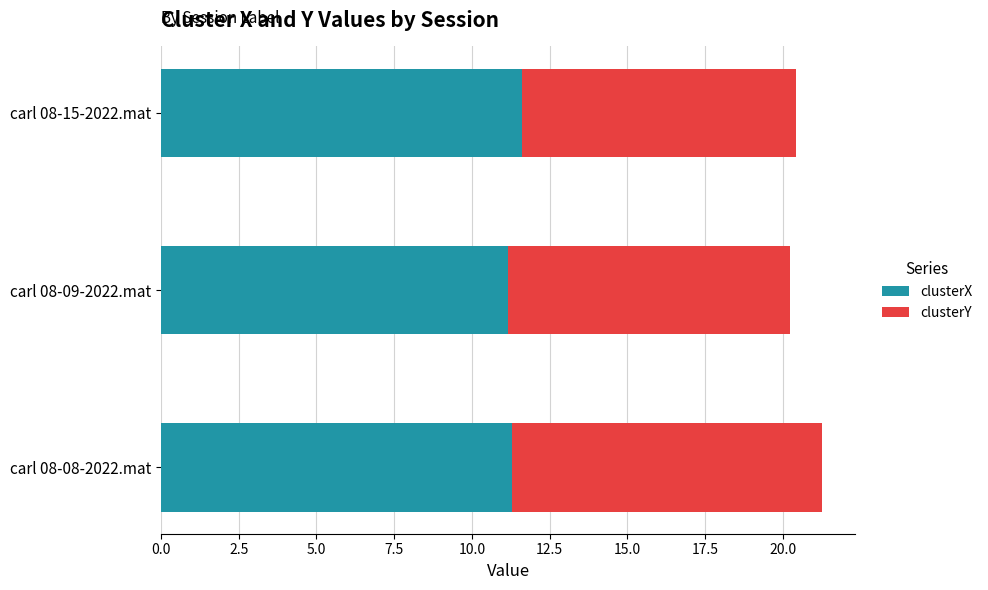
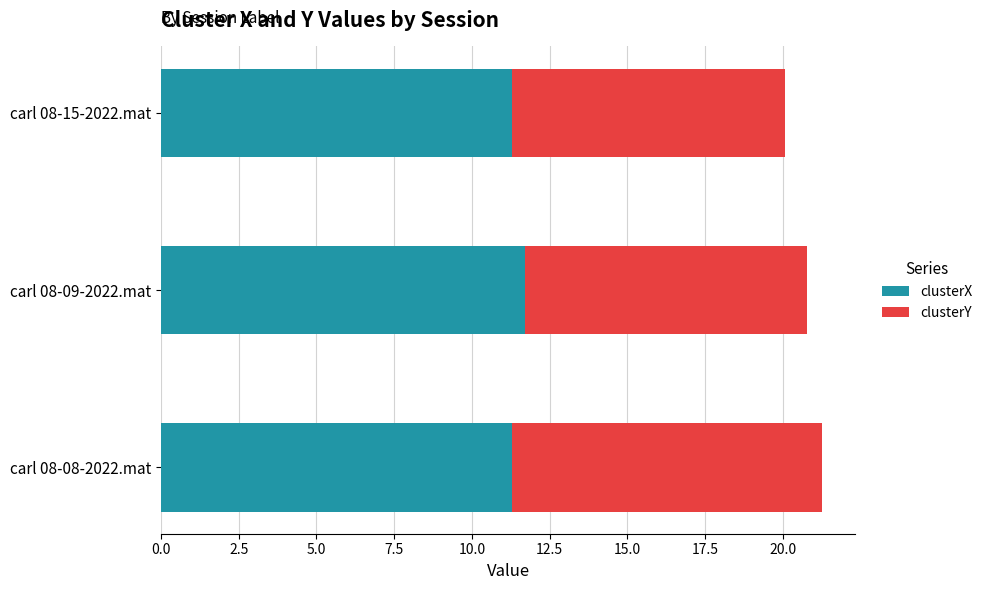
  {
    "clusterX": {
-     "carl 08-15-2022.mat": 11.6,
-     "carl 08-09-2022.mat": 11.2,
+     "carl 08-15-2022.mat": 11.3,
+     "carl 08-09-2022.mat": 11.7,
      "carl 08-08-2022.mat": 11.3
    },
    "clusterY": {
      "carl 08-15-2022.mat": 8.8,
      "carl 08-09-2022.mat": 9.1,
      "carl 08-08-2022.mat": 10.0
    }
  }
